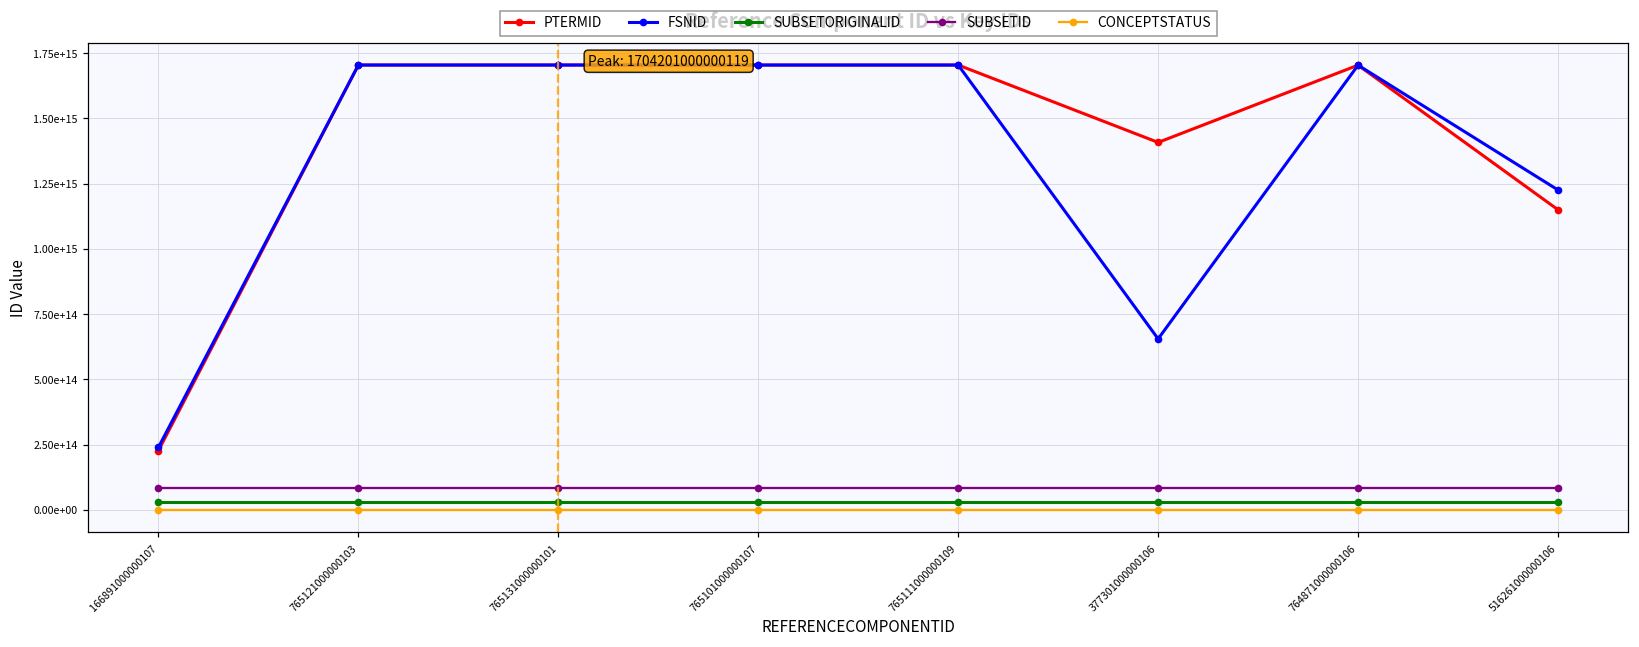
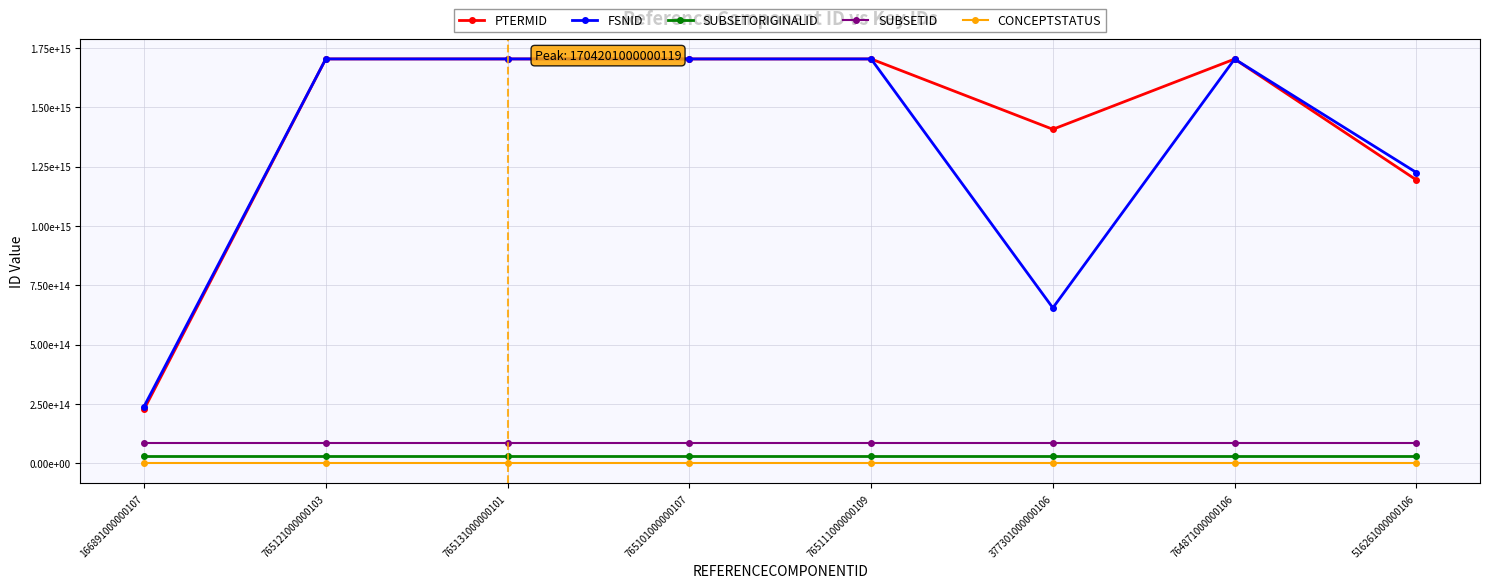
  {
    "PTERMID": {
      "166891000000107": 230000000000000,
      "377301000000106": 1410000000000000,
-     "516261000000106": 1150000000000000
+     "516261000000106": 1190000000000000
    },
    "FSNID": {
      "166891000000107": 240000000000000,
      "377301000000106": 650000000000000,
      "516261000000106": 1230000000000000
    },
    "SUBSETORIGINALID": {
      "166891000000107": 30000000000000,
      "765121000000103": 30000000000000,
      "765131000000101": 30000000000000,
      "765101000000107": 30000000000000,
      "765111000000109": 30000000000000,
      "377301000000106": 30000000000000,
      "764871000000106": 30000000000000,
      "516261000000106": 30000000000000
    },
    "SUBSETID": {
      "166891000000107": 80000000000000,
      "765121000000103": 80000000000000,
      "765131000000101": 80000000000000,
      "765101000000107": 80000000000000,
      "765111000000109": 80000000000000,
      "377301000000106": 80000000000000,
      "764871000000106": 80000000000000,
      "516261000000106": 80000000000000
    },
    "CONCEPTSTATUS": {
      "166891000000107": 0,
      "765121000000103": 0,
      "765131000000101": 0,
      "765101000000107": 0,
      "765111000000109": 0,
      "377301000000106": 0,
      "764871000000106": 0,
      "516261000000106": 0
    }
  }
